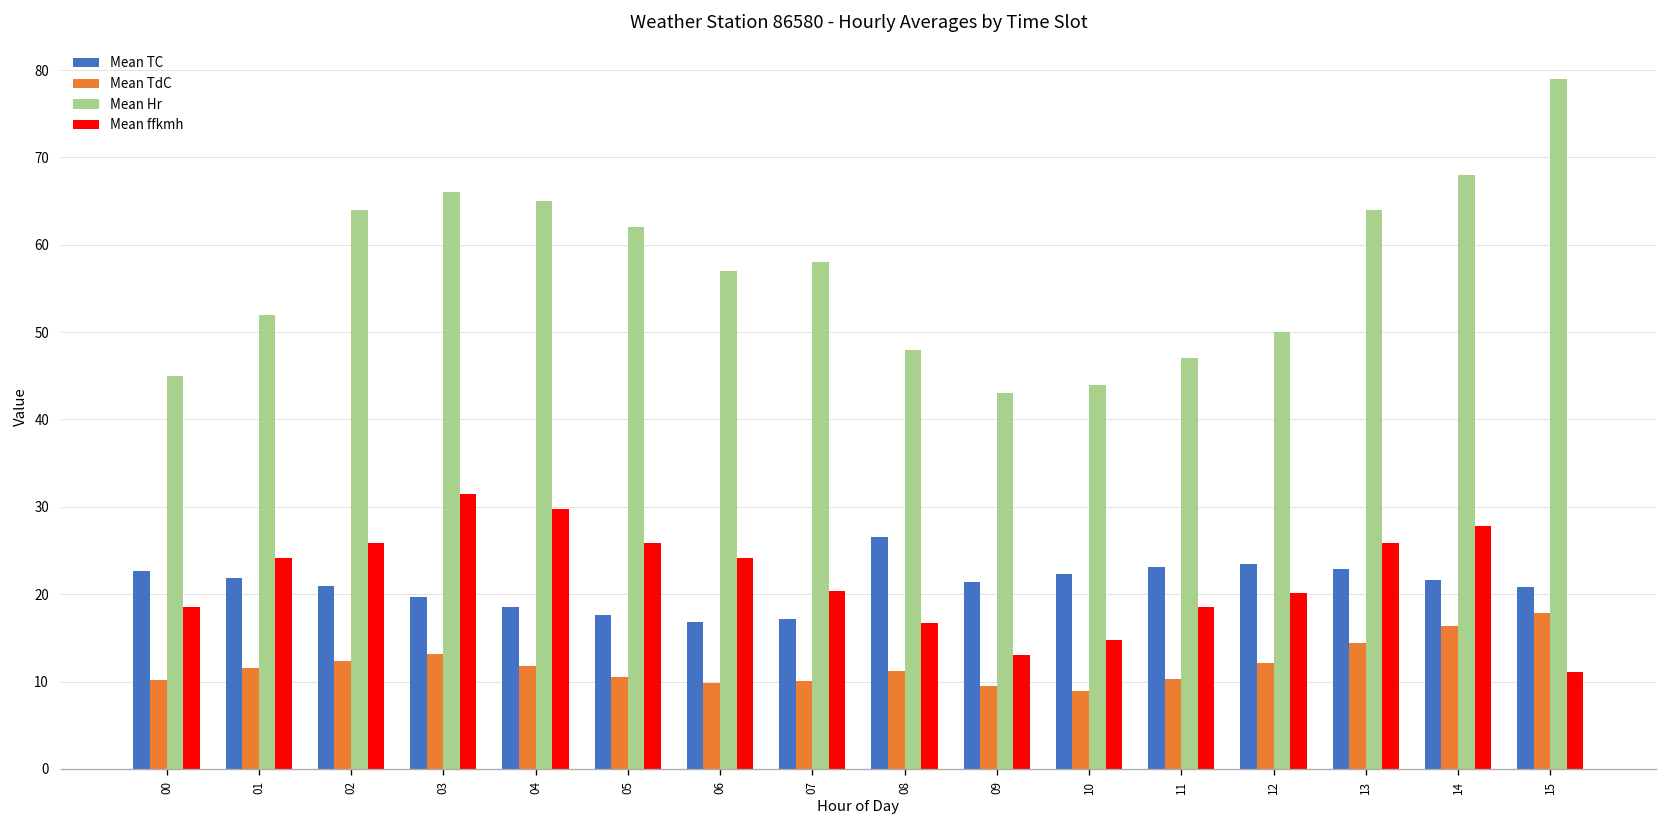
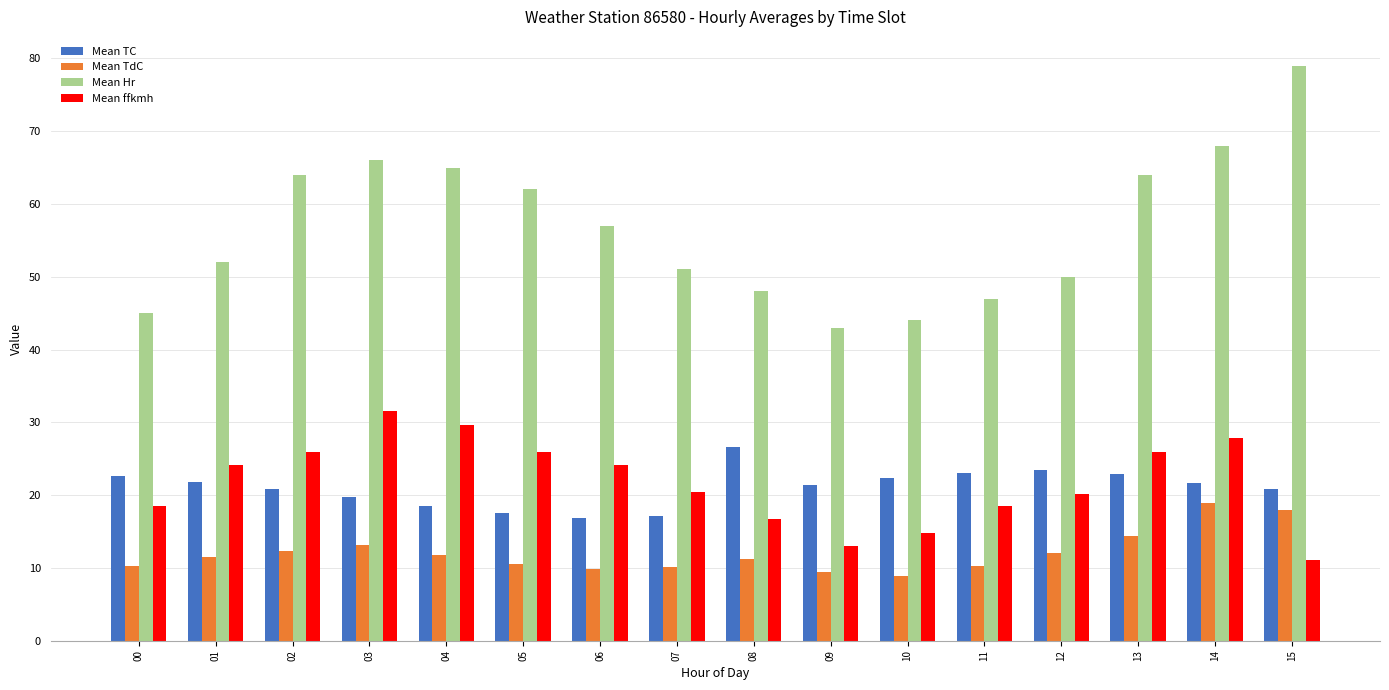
  {
    "Mean TC": {
      "00": 23,
      "01": 22,
      "02": 21,
      "03": 20,
      "04": 19,
      "05": 18,
      "06": 17,
      "07": 17,
      "08": 27,
      "09": 21,
      "10": 22,
      "11": 23,
      "12": 24,
      "13": 23,
      "14": 22,
      "15": 21
    },
    "Mean TdC": {
      "00": 10,
      "01": 12,
      "02": 12,
      "03": 13,
      "04": 12,
      "05": 11,
      "06": 10,
      "07": 10,
      "08": 11,
      "09": 10,
      "10": 9,
      "11": 10,
      "12": 12,
      "13": 14,
-     "14": 16,
+     "14": 19,
      "15": 18
    },
    "Mean Hr": {
      "00": 45,
      "01": 52,
      "02": 64,
      "03": 66,
      "04": 65,
      "05": 62,
      "06": 57,
-     "07": 58,
+     "07": 51,
      "08": 48,
      "09": 43,
      "10": 44,
      "11": 47,
      "12": 50,
      "13": 64,
      "14": 68,
      "15": 79
    },
    "Mean ffkmh": {
      "00": 19,
      "01": 24,
      "02": 26,
      "03": 32,
      "04": 30,
      "05": 26,
      "06": 24,
      "07": 20,
      "08": 17,
      "09": 13,
      "10": 15,
      "11": 19,
      "12": 20,
      "13": 26,
      "14": 28,
      "15": 11
    }
  }
